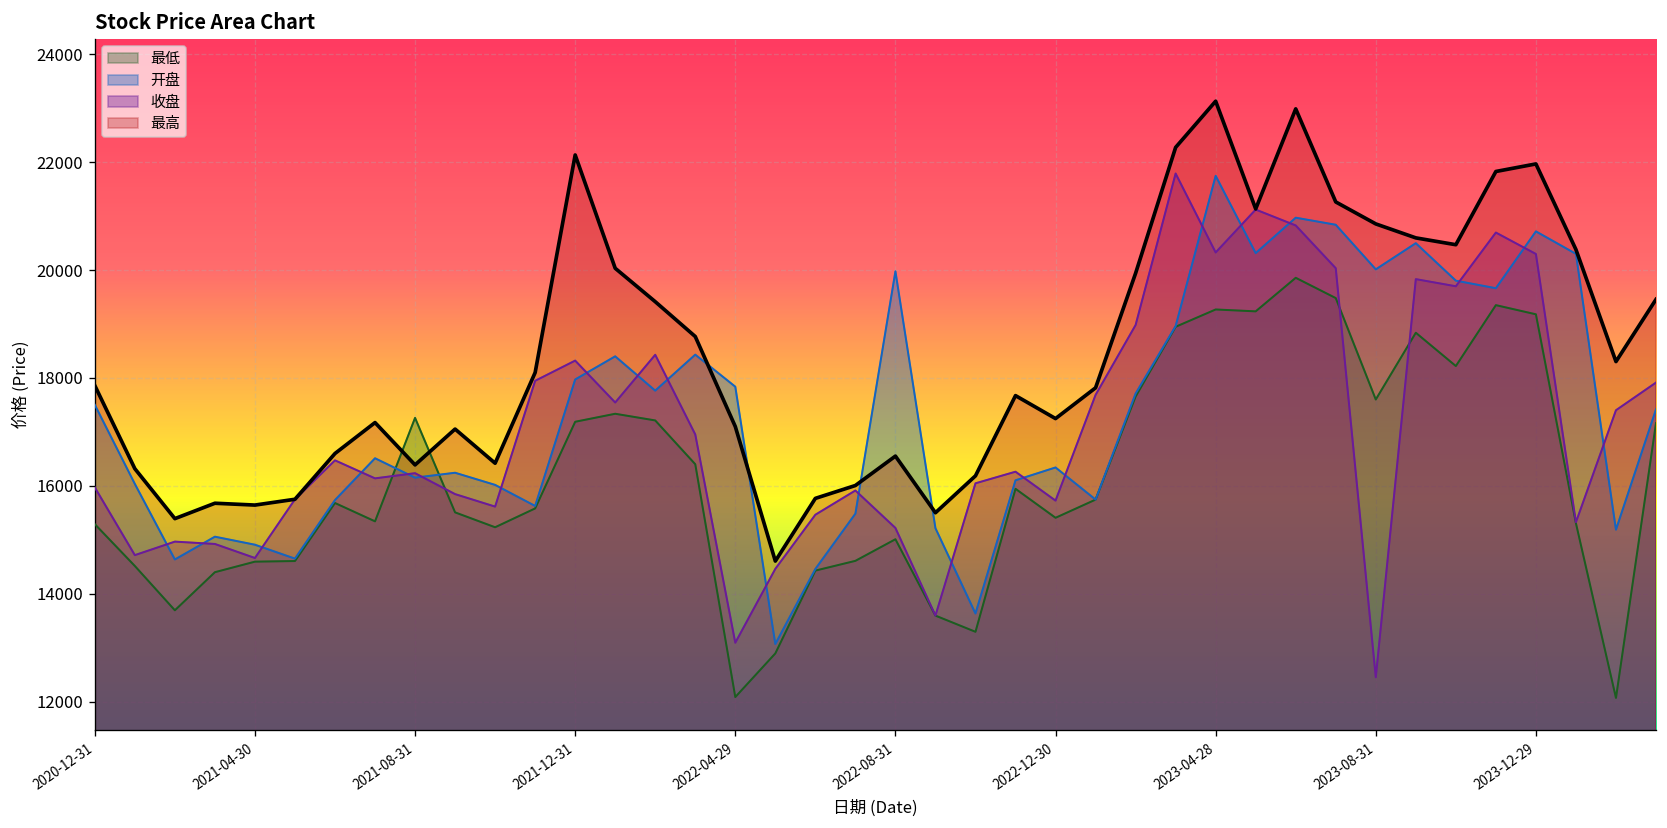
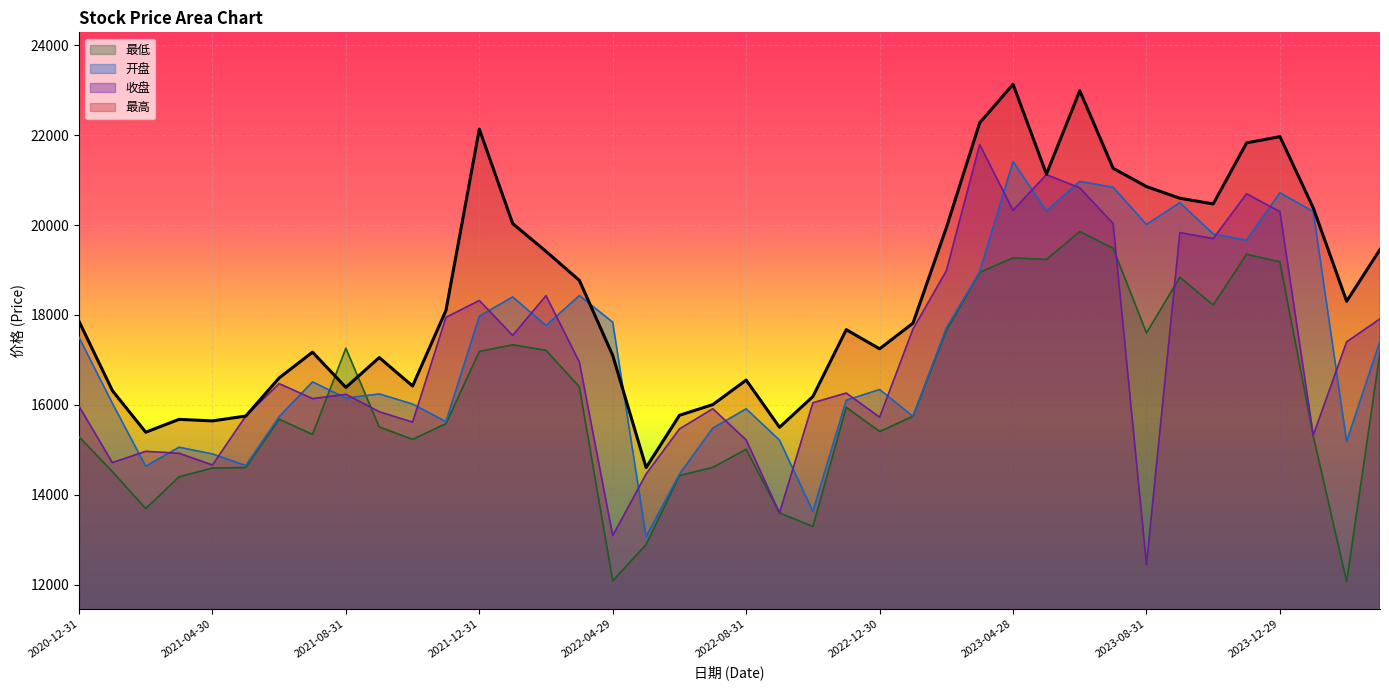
  {
    "最低": {
      "2020-12-31": 15300,
      "2021-04-30": 14600,
      "2021-08-31": 17300,
      "2021-12-31": 17200,
      "2022-04-29": 12100,
      "2022-08-31": 15000,
      "2022-12-30": 15400,
      "2023-04-28": 19300,
      "2023-08-31": 17600,
      "2023-12-29": 19200
    },
    "开盘": {
      "2020-12-31": 17500,
      "2021-04-30": 14900,
      "2021-08-31": 16200,
      "2021-12-31": 18000,
      "2022-04-29": 17800,
-     "2022-08-31": 20000,
+     "2022-08-31": 15900,
      "2022-12-30": 16300,
-     "2023-04-28": 21700,
+     "2023-04-28": 21400,
      "2023-08-31": 20000,
      "2023-12-29": 20700
    },
    "收盘": {
      "2020-12-31": 16000,
      "2021-04-30": 14700,
      "2021-08-31": 16200,
      "2021-12-31": 18300,
      "2022-04-29": 13100,
      "2022-08-31": 15200,
      "2022-12-30": 15700,
      "2023-04-28": 20300,
      "2023-08-31": 12500,
      "2023-12-29": 20300
    },
    "最高": {
      "2020-12-31": 17900,
      "2021-04-30": 15600,
      "2021-08-31": 16400,
      "2021-12-31": 22100,
      "2022-04-29": 17100,
      "2022-08-31": 16600,
      "2022-12-30": 17200,
      "2023-04-28": 23100,
      "2023-08-31": 20900,
      "2023-12-29": 22000
    }
  }
